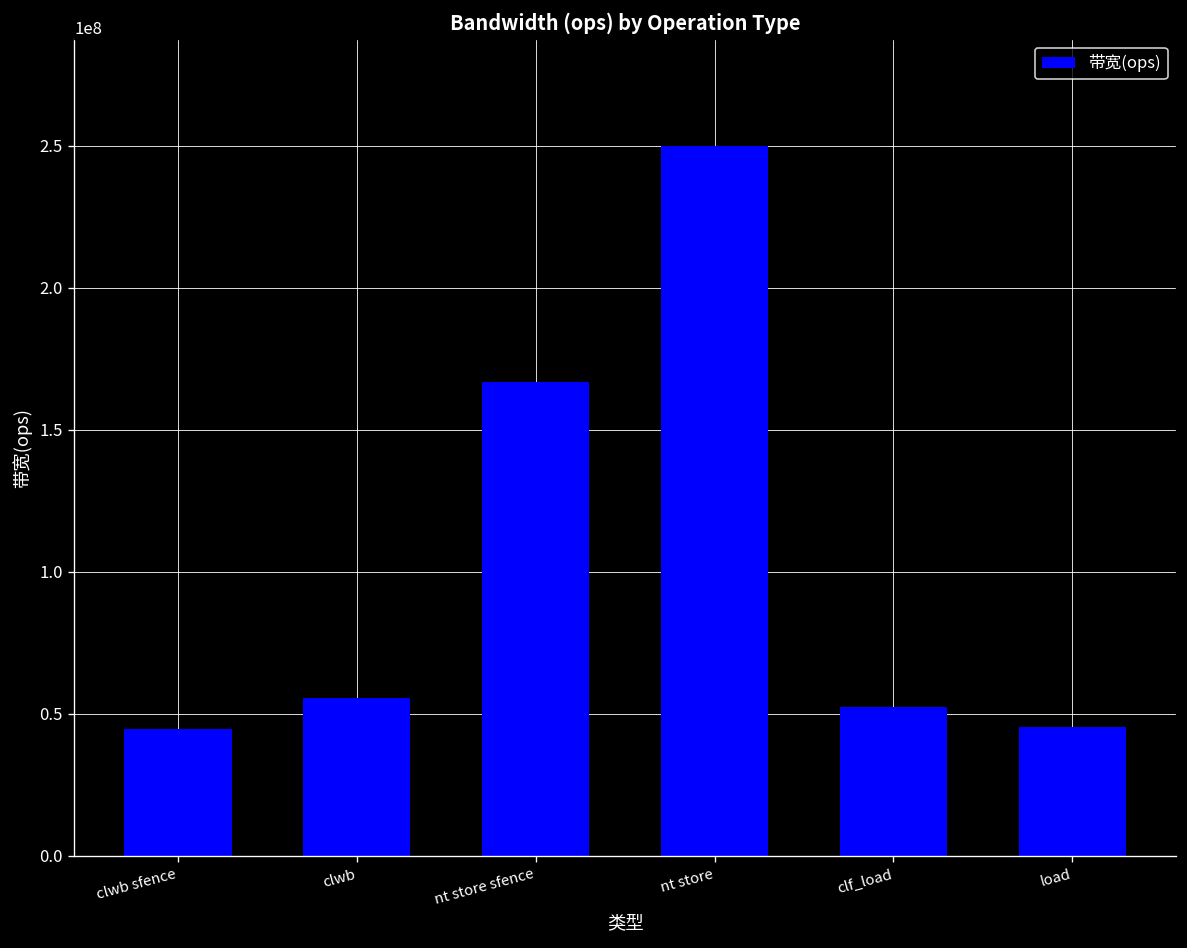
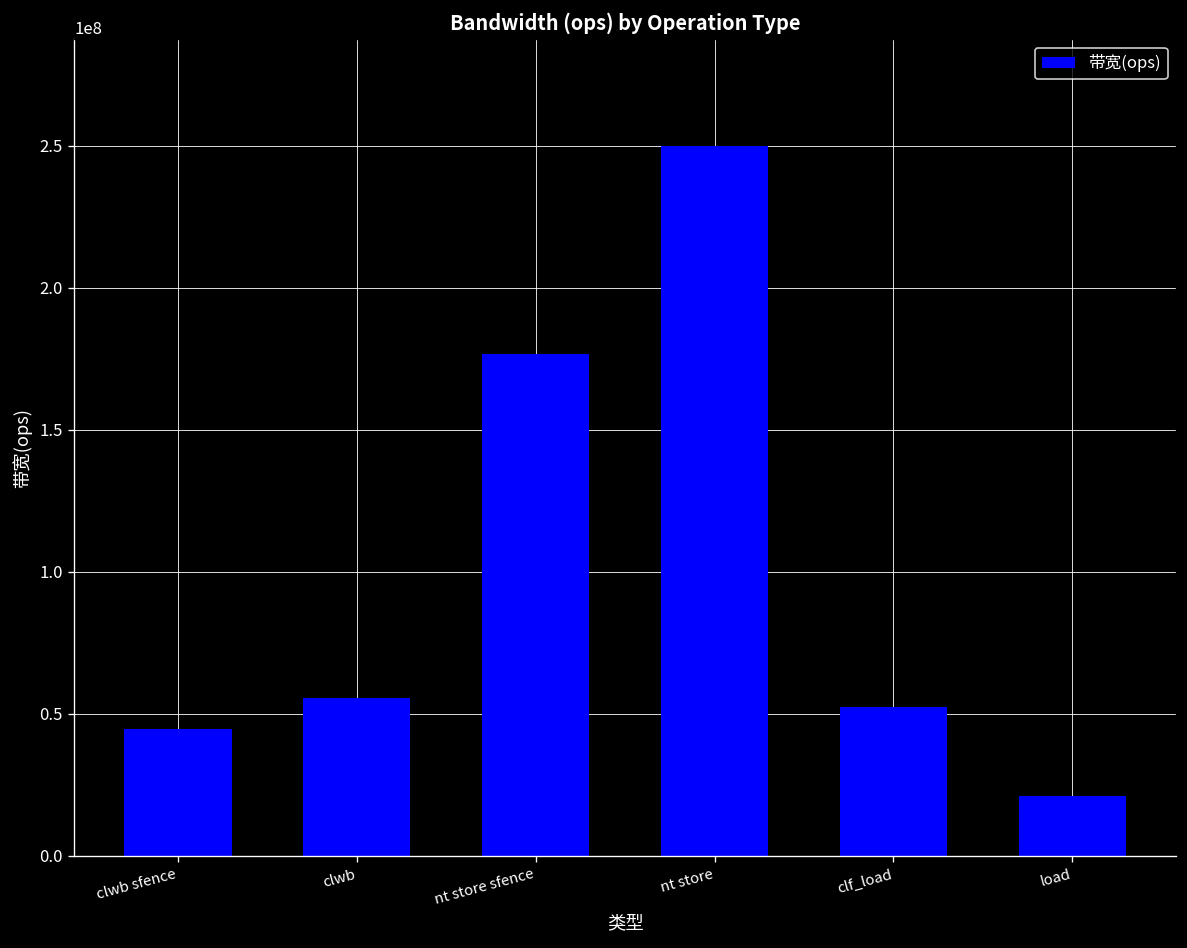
  {
    "clwb sfence": 44000000,
    "clwb": 56000000,
-   "nt store sfence": 167000000,
+   "nt store sfence": 177000000,
    "nt store": 250000000,
    "clf_load": 52000000,
-   "load": 45000000
+   "load": 21000000
  }
